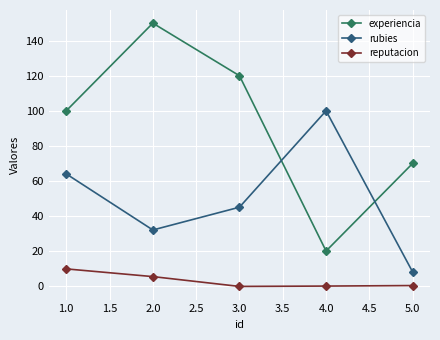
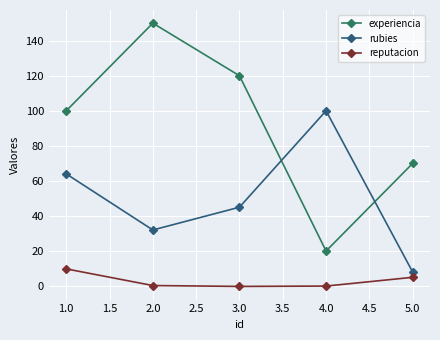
  {
    "reputacion": {
      "1.0": 10,
-     "2.0": 5,
+     "2.0": 0,
      "3.0": 0,
      "4.0": 0,
-     "5.0": 0
+     "5.0": 5
    }
  }
